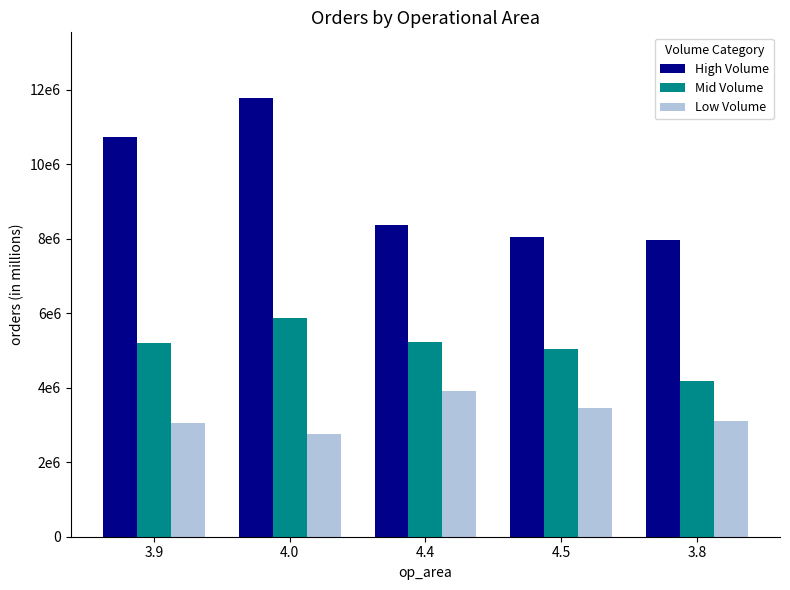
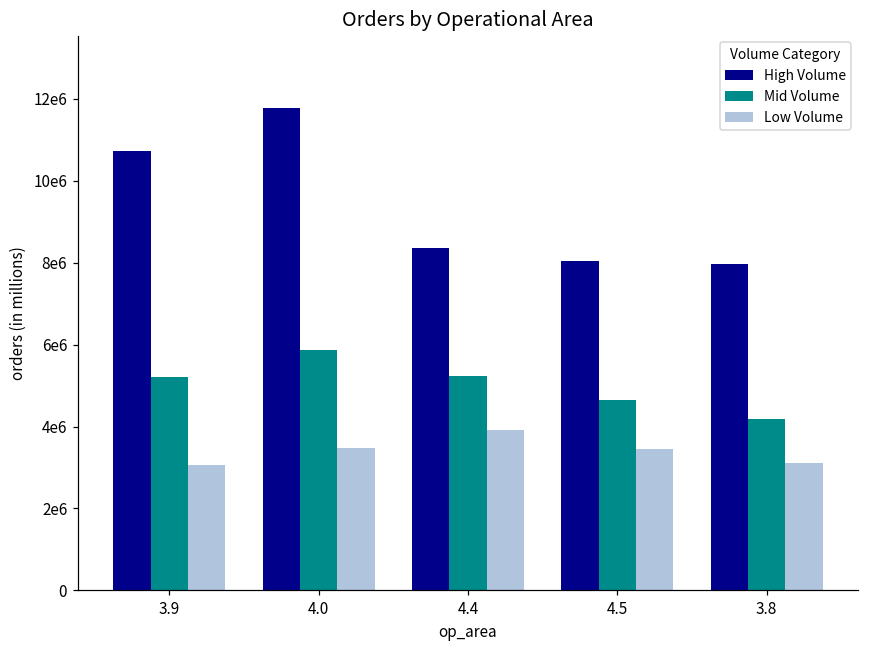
  {
    "High Volume": {
      "3.9": 10700000,
      "4.0": 11800000,
      "4.4": 8400000,
      "4.5": 8000000,
      "3.8": 8000000
    },
    "Mid Volume": {
      "3.9": 5200000,
      "4.0": 5900000,
      "4.4": 5200000,
-     "4.5": 5000000,
+     "4.5": 4700000,
      "3.8": 4200000
    },
    "Low Volume": {
      "3.9": 3100000,
-     "4.0": 2700000,
+     "4.0": 3500000,
      "4.4": 3900000,
      "4.5": 3400000,
      "3.8": 3100000
    }
  }
